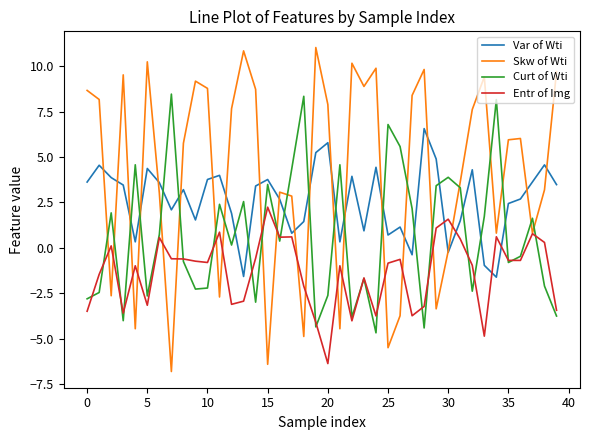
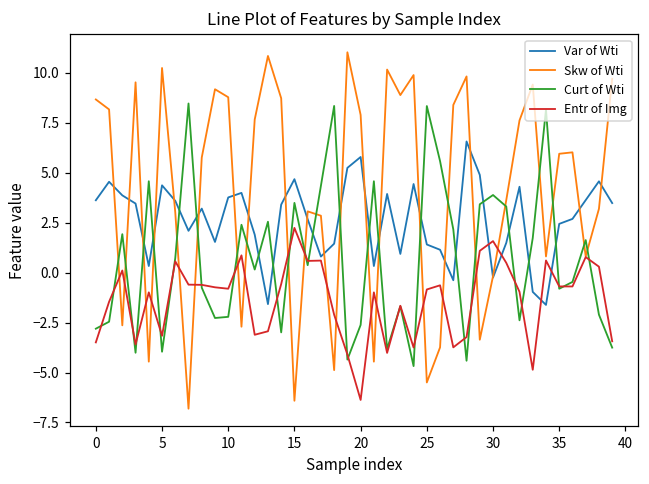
  {
    "Var of Wti": {
      "0": 3.6,
      "5": 4.4,
      "10": 3.8,
-     "15": 3.8,
+     "15": 4.7,
      "20": 5.8,
-     "25": 0.7,
+     "25": 1.4,
      "35": 2.4
    },
    "Skw of Wti": {
      "0": 8.7,
      "5": 10.2,
      "10": 8.8,
      "15": -6.4,
      "20": 7.9,
      "25": -5.5,
      "35": 5.9
    },
    "Curt of Wti": {
      "0": -2.8,
-     "5": -2.6,
+     "5": -4.0,
      "10": -2.2,
      "15": 3.5,
      "20": -2.6,
-     "25": 6.8,
+     "25": 8.3,
      "30": 3.9
    },
    "Entr of Img": {
      "0": -3.5,
      "5": -3.2,
      "10": -0.8,
      "15": 2.2,
      "20": -6.4,
      "25": -0.8,
      "30": 1.6
    }
  }
